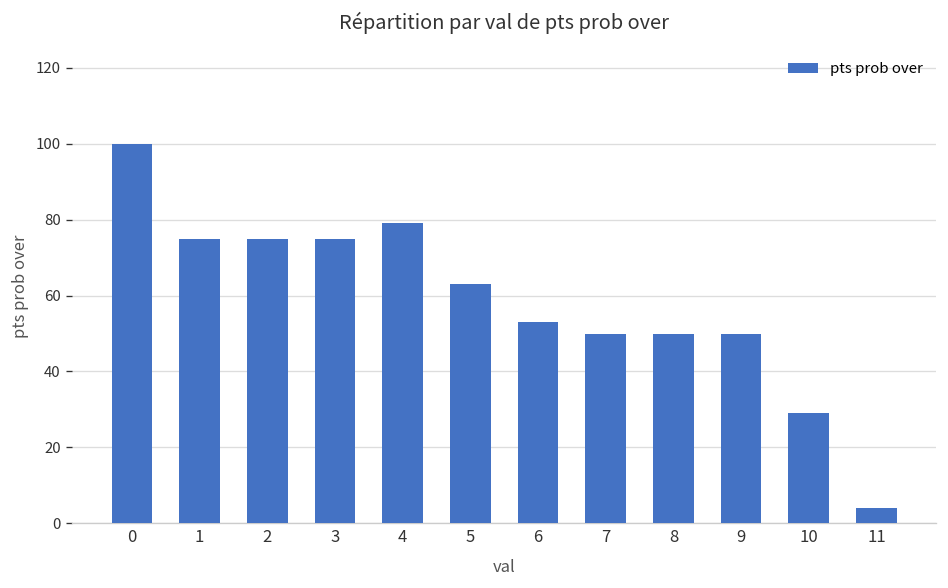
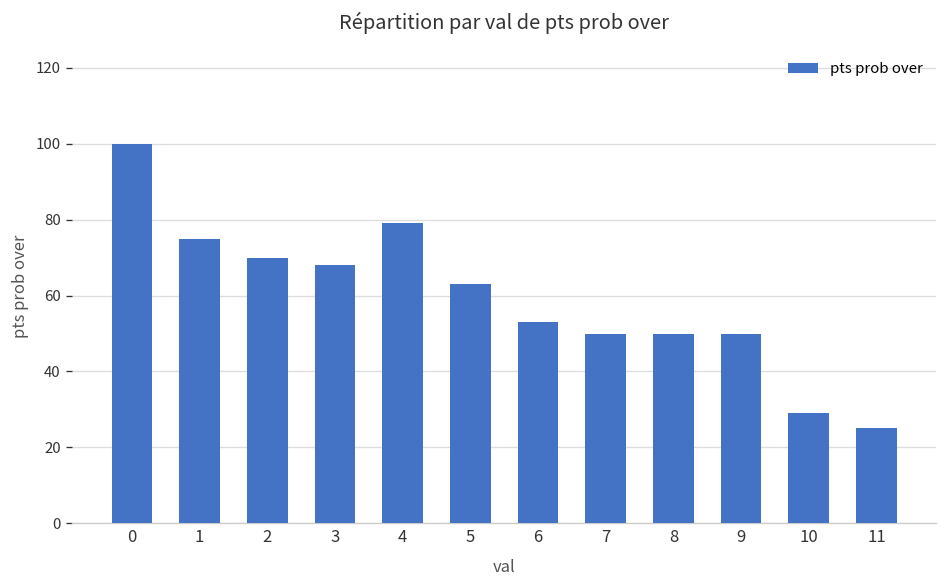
  {
    "0": 100,
    "1": 75,
-   "2": 75,
-   "3": 75,
+   "2": 70,
+   "3": 68,
    "4": 79,
    "5": 63,
    "6": 53,
    "7": 50,
    "8": 50,
    "9": 50,
    "10": 29,
-   "11": 4
+   "11": 25
  }
